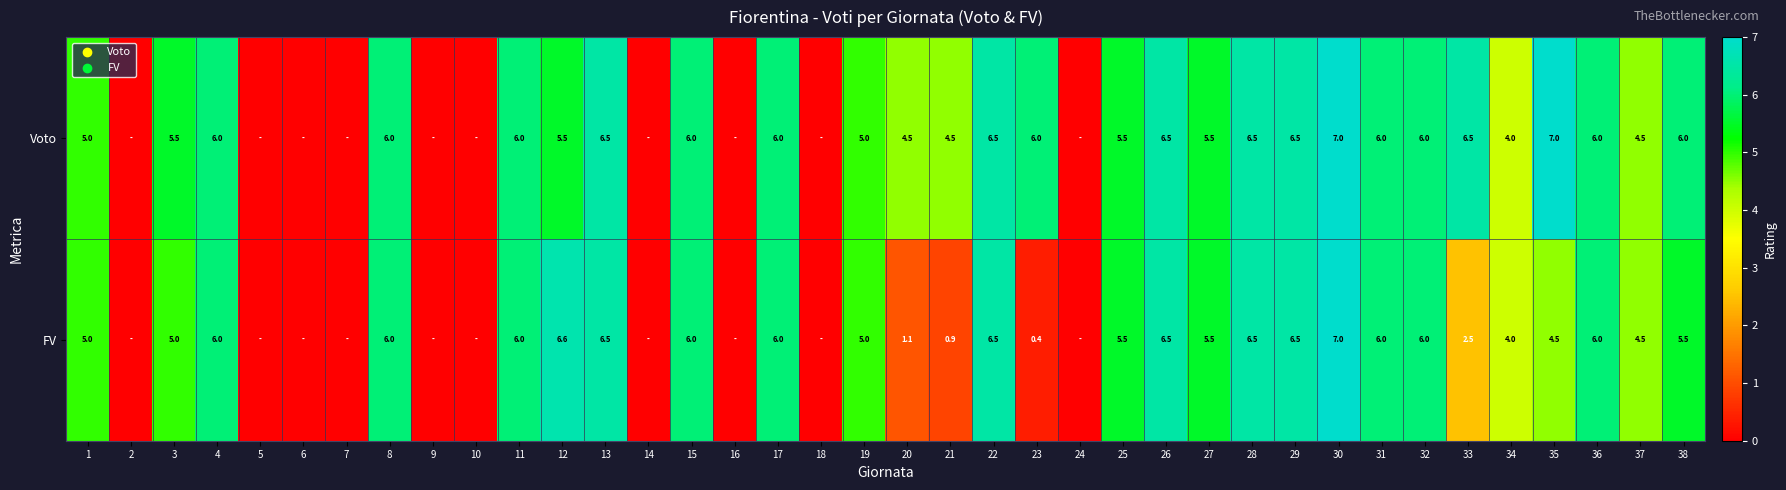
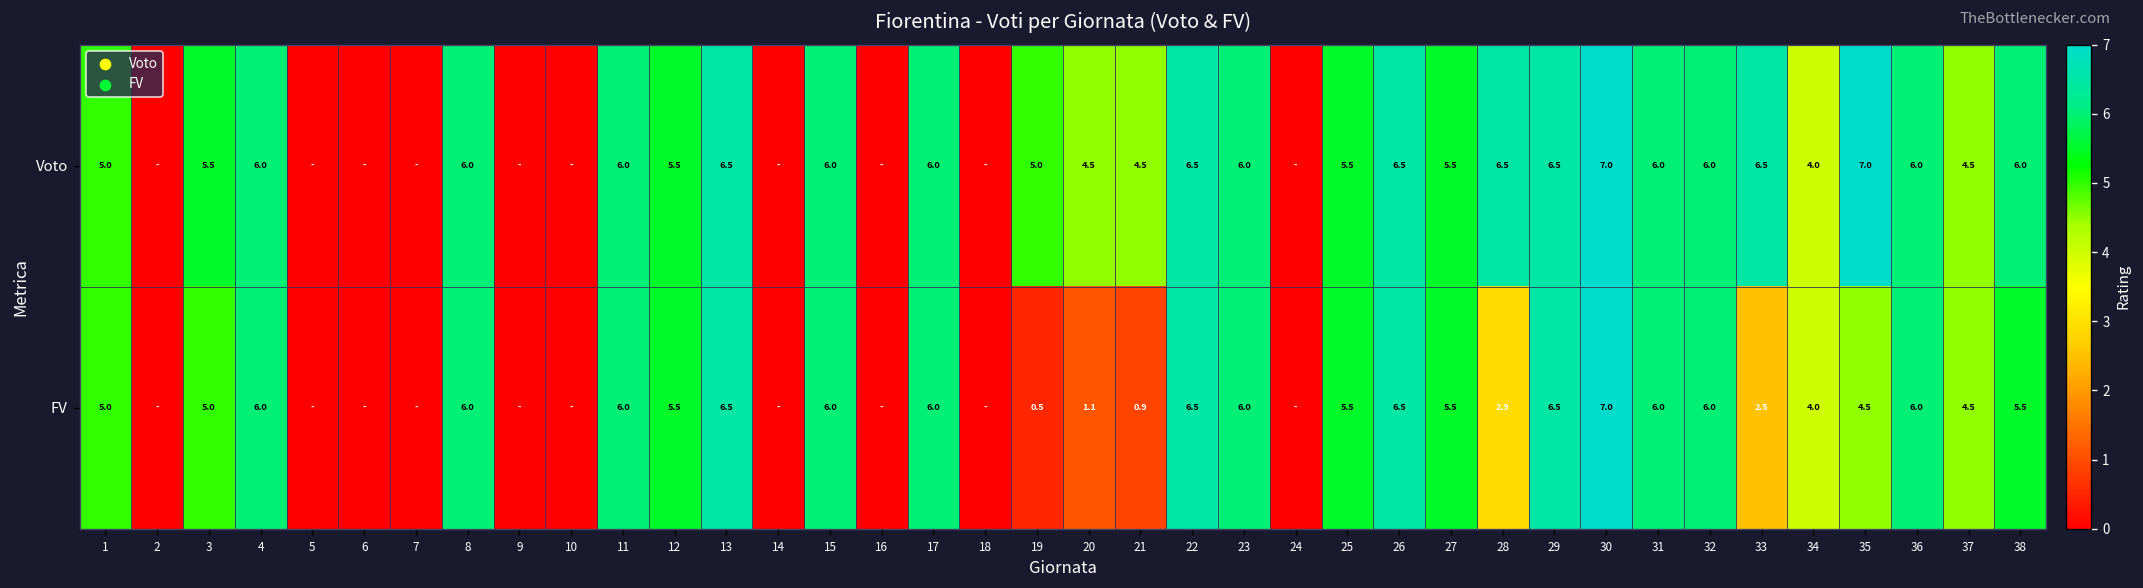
  {
    "Voto": {
      "1": 5.0,
      "3": 5.5,
      "4": 6.0,
      "8": 6.0,
      "11": 6.0,
      "12": 5.5,
      "13": 6.5,
      "15": 6.0,
      "17": 6.0,
      "19": 5.0,
      "20": 4.5,
      "21": 4.5,
      "22": 6.5,
      "23": 6.0,
      "25": 5.5,
      "26": 6.5,
      "27": 5.5,
      "28": 6.5,
      "29": 6.5,
      "30": 7.0,
      "31": 6.0,
      "32": 6.0,
      "33": 6.5,
      "34": 4.0,
      "35": 7.0,
      "36": 6.0,
      "37": 4.5,
      "38": 6.0
    },
    "FV": {
      "1": 5.0,
      "3": 5.0,
      "4": 6.0,
      "8": 6.0,
      "11": 6.0,
-     "12": 6.6,
+     "12": 5.5,
      "13": 6.5,
      "15": 6.0,
      "17": 6.0,
-     "19": 5.0,
+     "19": 0.5,
      "20": 1.1,
      "21": 0.9,
      "22": 6.5,
-     "23": 0.4,
+     "23": 6.0,
      "25": 5.5,
      "26": 6.5,
      "27": 5.5,
-     "28": 6.5,
+     "28": 2.9,
      "29": 6.5,
      "30": 7.0,
      "31": 6.0,
      "32": 6.0,
      "33": 2.5,
      "34": 4.0,
      "35": 4.5,
      "36": 6.0,
      "37": 4.5,
      "38": 5.5
    }
  }
